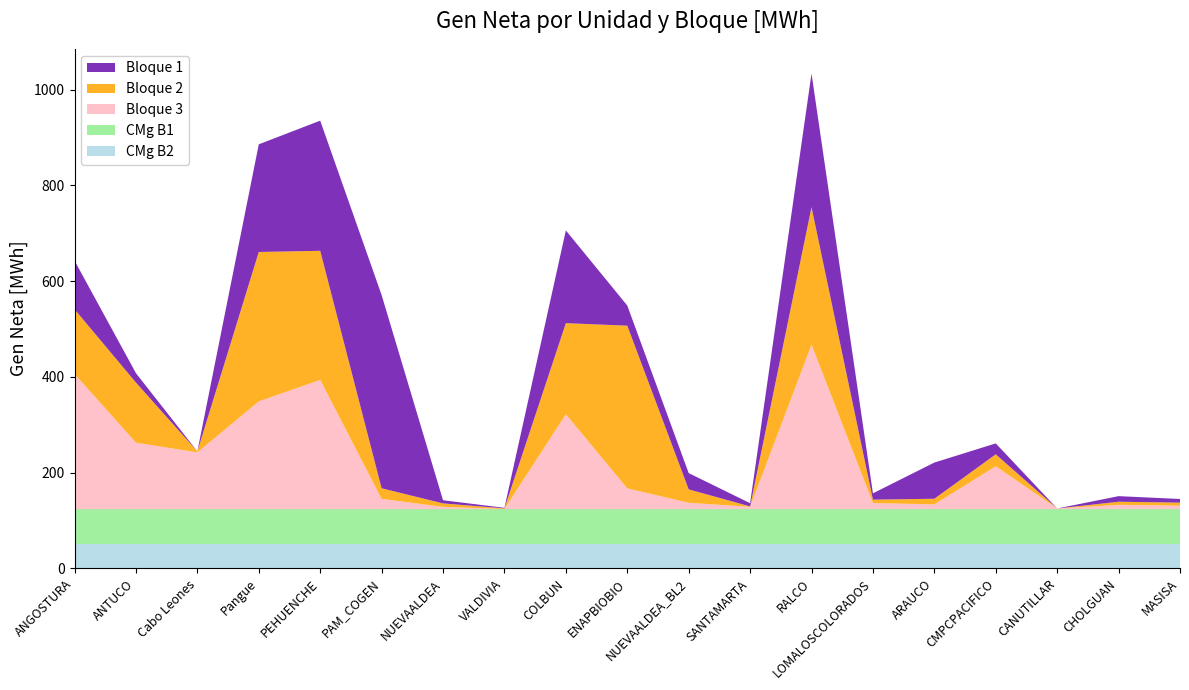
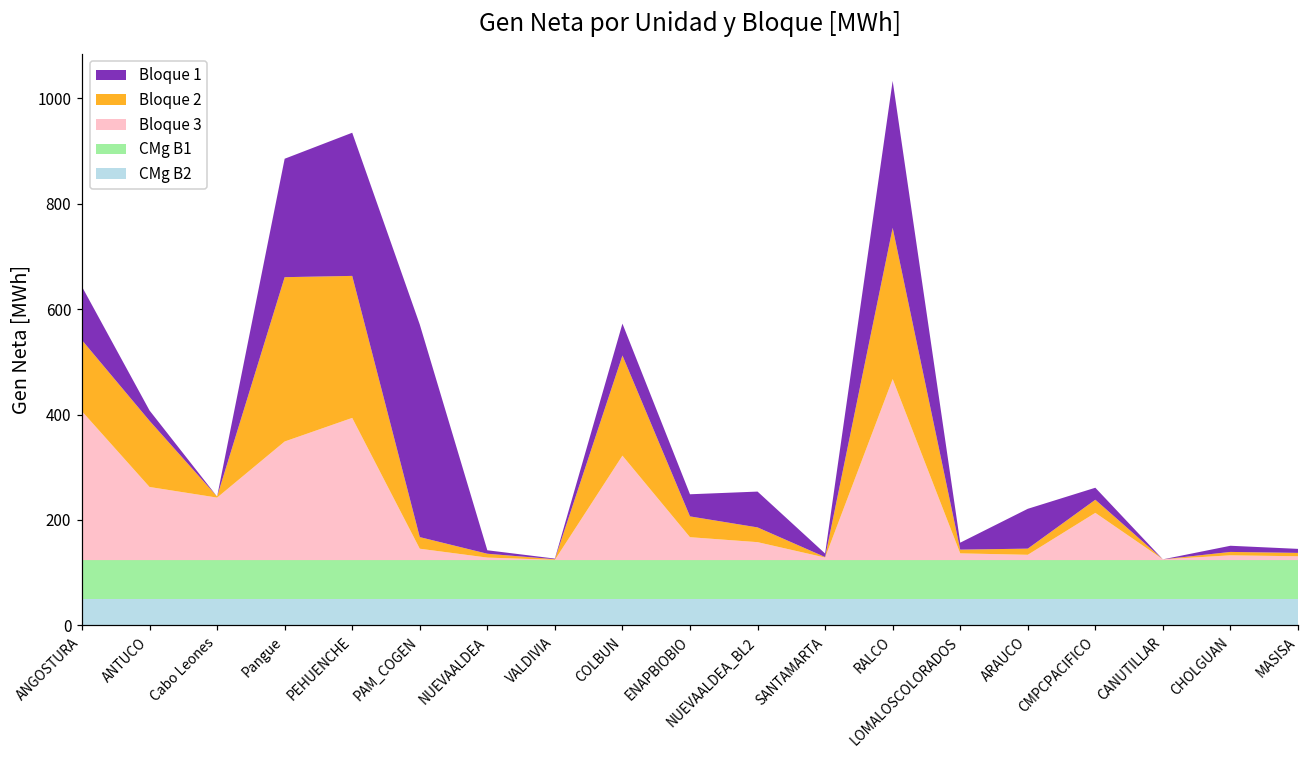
  {
    "CMg B2": {
      "ANGOSTURA": 50,
      "ANTUCO": 50,
      "Cabo Leones": 50,
      "Pangue": 50,
      "PEHUENCHE": 50,
      "PAM_COGEN": 50,
      "NUEVAALDEA": 50,
      "VALDIVIA": 50,
      "COLBUN": 50,
      "ENAPBIOBIO": 50,
      "NUEVAALDEA_BL2": 50,
      "SANTAMARTA": 50,
      "RALCO": 50,
      "LOMALOSCOLORADOS": 50,
      "ARAUCO": 50,
      "CMPCPACIFICO": 50,
      "CANUTILLAR": 50,
      "CHOLGUAN": 50,
      "MASISA": 50
    },
    "CMg B1": {
      "ANGOSTURA": 70,
      "ANTUCO": 70,
      "Cabo Leones": 70,
      "Pangue": 70,
      "PEHUENCHE": 70,
      "PAM_COGEN": 70,
      "COLBUN": 70,
      "ENAPBIOBIO": 70,
      "NUEVAALDEA_BL2": 70,
      "RALCO": 70,
      "LOMALOSCOLORADOS": 70,
      "ARAUCO": 70,
      "CMPCPACIFICO": 70,
      "CHOLGUAN": 70,
      "MASISA": 70
    },
    "Bloque 3": {
      "ANGOSTURA": 280,
      "ANTUCO": 140,
      "Pangue": 230,
      "PEHUENCHE": 270,
      "PAM_COGEN": 20,
      "COLBUN": 200,
      "ENAPBIOBIO": 40,
-     "NUEVAALDEA_BL2": 10,
+     "NUEVAALDEA_BL2": 30,
      "RALCO": 340,
      "LOMALOSCOLORADOS": 10,
      "ARAUCO": 10,
      "CMPCPACIFICO": 90,
      "CHOLGUAN": 10,
      "MASISA": 10
    },
    "Bloque 2": {
      "ANGOSTURA": 140,
      "ANTUCO": 130,
      "Pangue": 310,
      "PEHUENCHE": 270,
      "PAM_COGEN": 20,
      "NUEVAALDEA": 10,
      "COLBUN": 190,
-     "ENAPBIOBIO": 340,
+     "ENAPBIOBIO": 40,
      "NUEVAALDEA_BL2": 30,
      "RALCO": 290,
      "LOMALOSCOLORADOS": 10,
      "ARAUCO": 10,
      "CMPCPACIFICO": 20,
      "CHOLGUAN": 10,
      "MASISA": 10
    },
    "Bloque 1": {
      "ANGOSTURA": 100,
      "ANTUCO": 20,
      "Pangue": 220,
      "PEHUENCHE": 270,
      "PAM_COGEN": 400,
      "NUEVAALDEA": 10,
-     "COLBUN": 190,
+     "COLBUN": 60,
      "ENAPBIOBIO": 40,
-     "NUEVAALDEA_BL2": 30,
+     "NUEVAALDEA_BL2": 70,
      "SANTAMARTA": 10,
      "RALCO": 280,
      "LOMALOSCOLORADOS": 10,
      "ARAUCO": 80,
      "CMPCPACIFICO": 20,
      "CHOLGUAN": 10,
      "MASISA": 10
    }
  }
